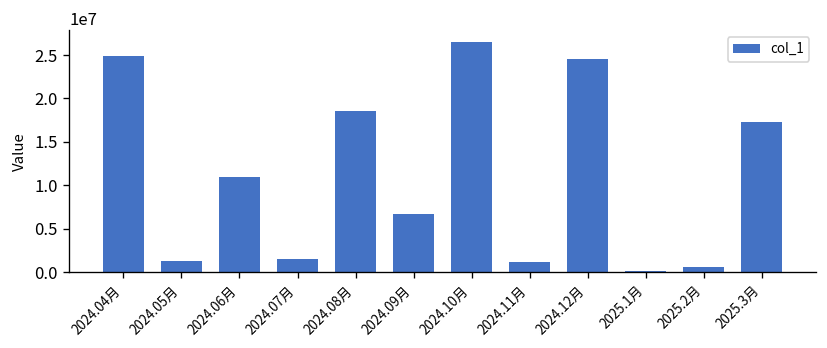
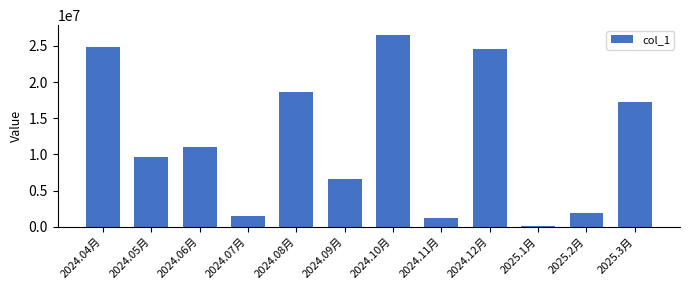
  {
    "2024.04月": 25000000,
-   "2024.05月": 1000000,
+   "2024.05月": 10000000,
    "2024.06月": 11000000,
    "2024.07月": 1000000,
    "2024.08月": 19000000,
    "2024.09月": 7000000,
    "2024.10月": 27000000,
    "2024.11月": 1000000,
    "2024.12月": 25000000,
-   "2025.2月": 1000000,
+   "2025.2月": 2000000,
    "2025.3月": 17000000
  }
